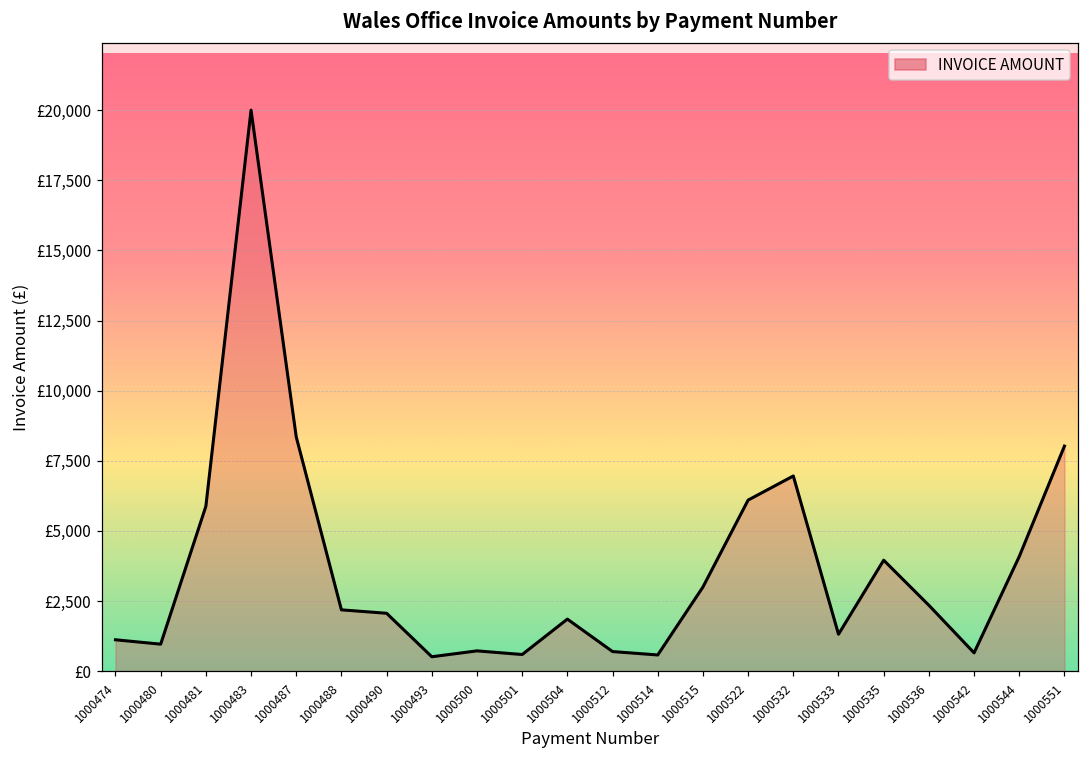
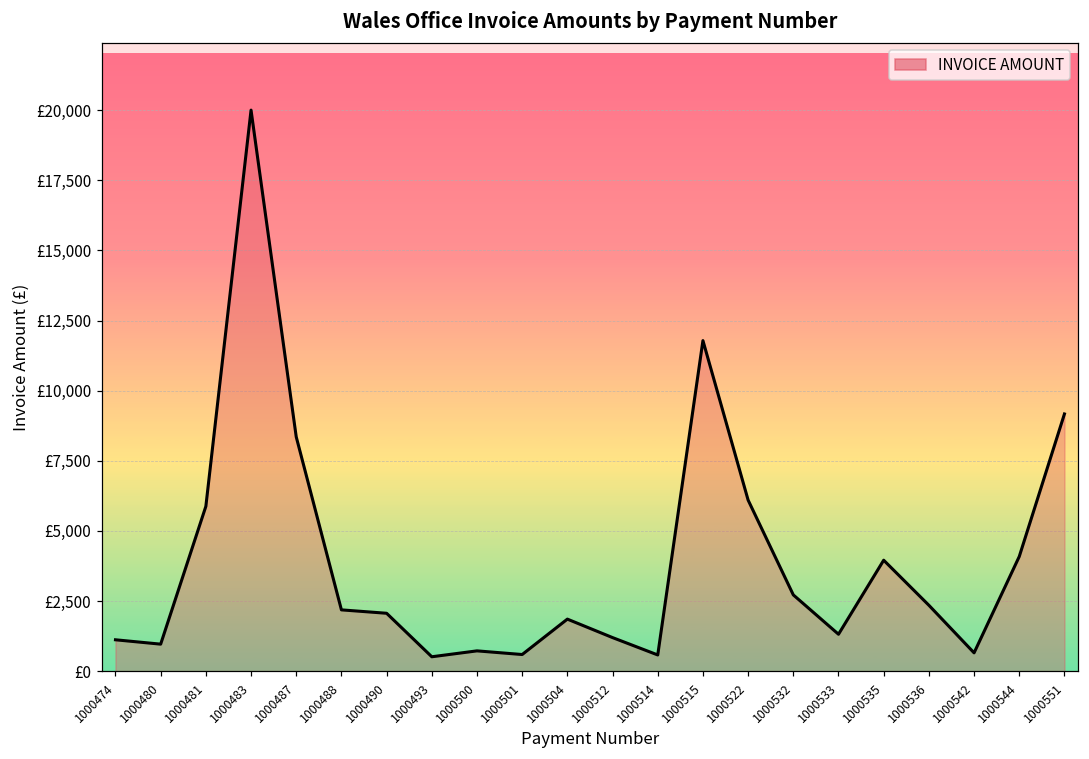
  {
    "1000474": "£1,100",
    "1000480": "£1,000",
    "1000481": "£5,900",
    "1000483": "£20,000",
    "1000487": "£8,400",
    "1000488": "£2,200",
    "1000490": "£2,100",
    "1000493": "£500",
    "1000500": "£700",
    "1000501": "£600",
    "1000504": "£1,900",
-   "1000512": "£700",
+   "1000512": "£1,200",
    "1000514": "£600",
-   "1000515": "£3,000",
+   "1000515": "£11,800",
    "1000522": "£6,100",
-   "1000532": "£7,000",
+   "1000532": "£2,700",
    "1000533": "£1,300",
    "1000535": "£4,000",
    "1000536": "£2,300",
    "1000542": "£700",
    "1000544": "£4,100",
-   "1000551": "£8,000"
+   "1000551": "£9,200"
  }
